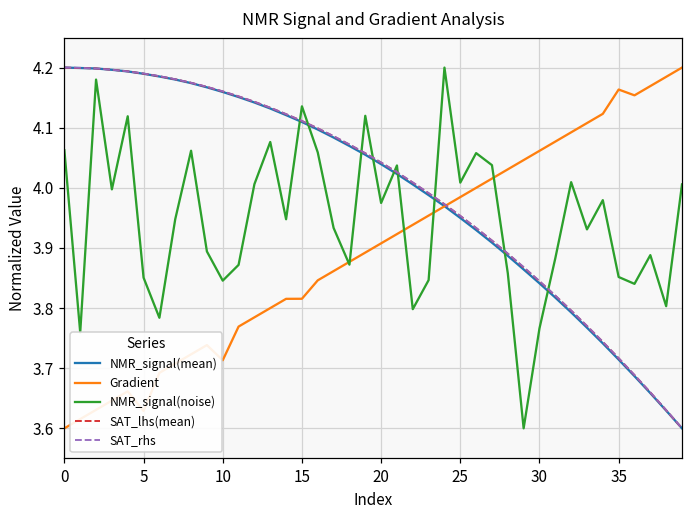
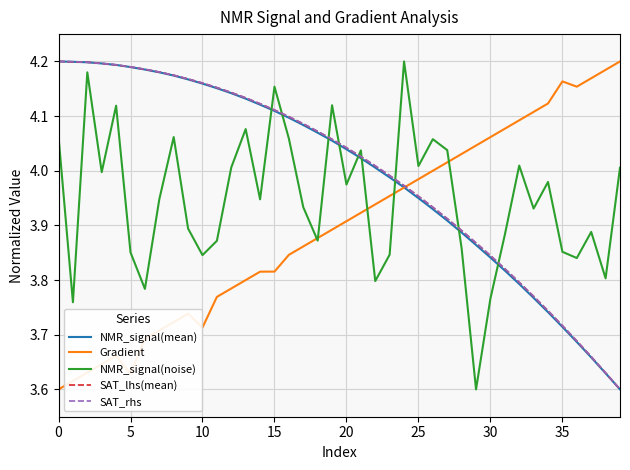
  {
    "Gradient": {
      "0": 3.60,
      "10": 3.71,
      "15": 3.82,
      "20": 3.91,
      "25": 3.98,
      "30": 4.06,
      "35": 4.16
    },
    "NMR_signal(noise)": {
      "0": 4.06,
      "5": 3.85,
      "10": 3.85,
-     "15": 4.14,
+     "15": 4.15,
      "20": 3.97,
      "25": 4.01,
      "30": 3.77,
      "35": 3.85
    }
  }
